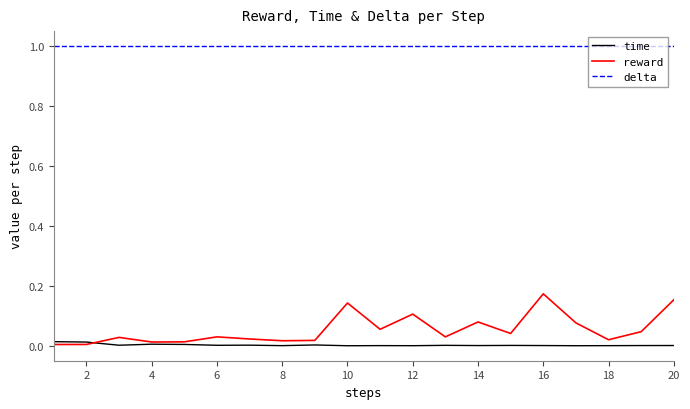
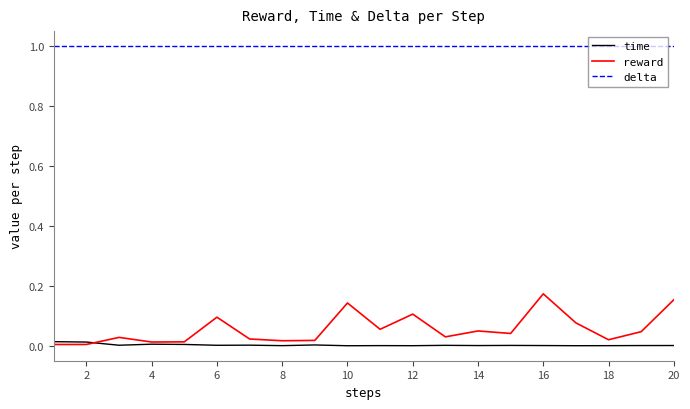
  {
    "time": {
      "6": 0.00,
      "8": 0.00,
      "10": 0.00,
      "12": 0.00,
      "14": 0.00,
      "16": 0.00,
      "18": 0.00,
      "20": 0.00
    },
    "reward": {
-     "6": 0.03,
+     "6": 0.10,
      "8": 0.02,
      "10": 0.14,
      "12": 0.11,
-     "14": 0.08,
+     "14": 0.05,
      "16": 0.17,
      "18": 0.02,
      "20": 0.15
    },
    "delta": {
      "2": 1.00,
      "4": 1.00,
      "6": 1.00,
      "8": 1.00,
      "10": 1.00,
      "12": 1.00,
      "14": 1.00,
      "16": 1.00,
      "20": 1.00
    }
  }
